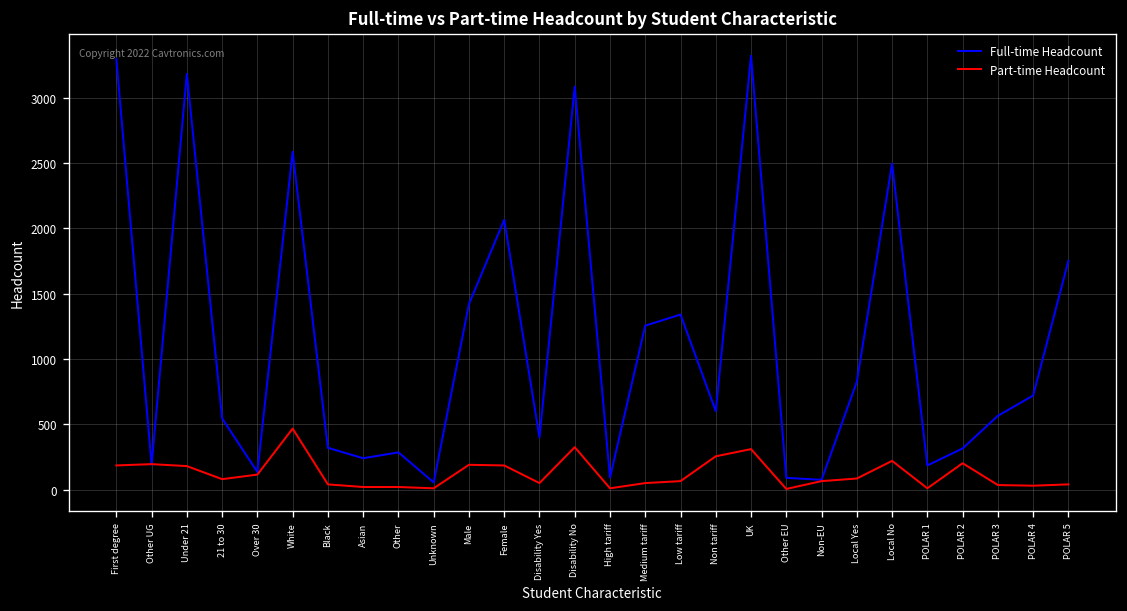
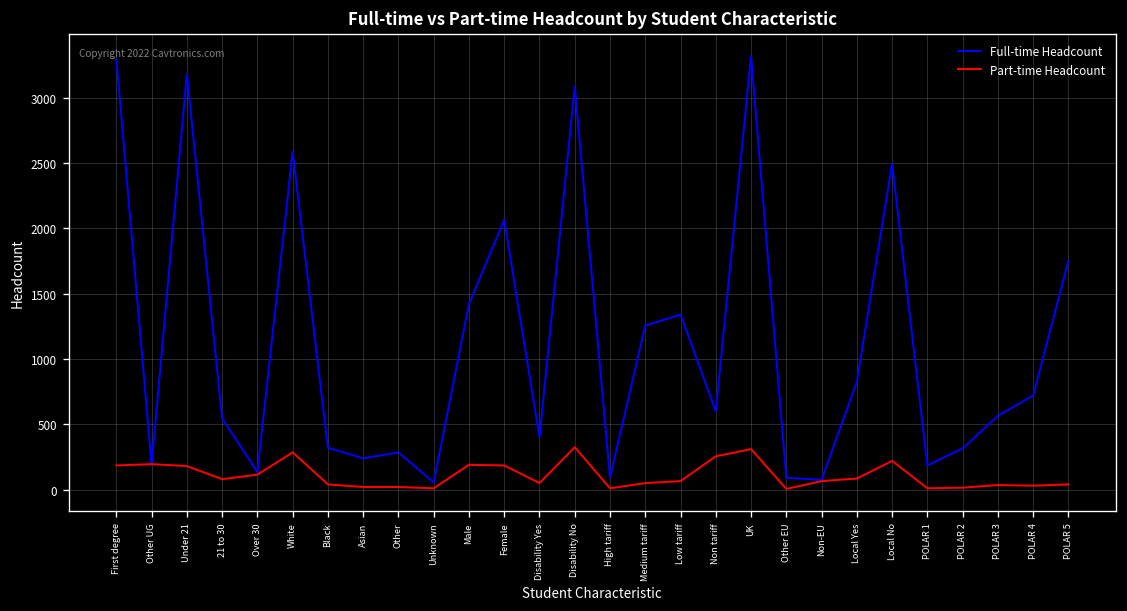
  {
    "Full-time Headcount": {
      "Under 21": 3180,
      "21 to 30": 550,
      "White": 2590,
      "Black": 320,
      "Asian": 240,
      "Other": 290,
      "Unknown": 60,
      "Male": 1420,
      "Female": 2070,
      "Disability Yes": 400,
      "Disability No": 3090,
      "High tariff": 90,
      "Medium tariff": 1260,
      "Low tariff": 1340,
      "Non tariff": 600,
      "UK": 3320,
      "Other EU": 90,
      "Local Yes": 830,
      "Local No": 2500,
      "POLAR 1": 190,
      "POLAR 2": 320,
      "POLAR 3": 570,
      "POLAR 4": 720,
      "POLAR 5": 1750
    },
    "Part-time Headcount": {
      "First degree": 190,
      "Under 21": 180,
      "21 to 30": 80,
-     "White": 470,
+     "White": 290,
      "Black": 40,
      "Asian": 20,
      "Other": 20,
      "Unknown": 10,
      "Male": 190,
      "Female": 190,
      "Disability Yes": 50,
      "Disability No": 330,
      "High tariff": 10,
      "Medium tariff": 50,
      "Low tariff": 70,
      "Non tariff": 260,
      "UK": 310,
      "Other EU": 10,
      "Local Yes": 90,
      "Local No": 220,
      "POLAR 1": 10,
-     "POLAR 2": 200,
+     "POLAR 2": 20,
      "POLAR 3": 40,
      "POLAR 4": 30,
      "POLAR 5": 40
    }
  }
